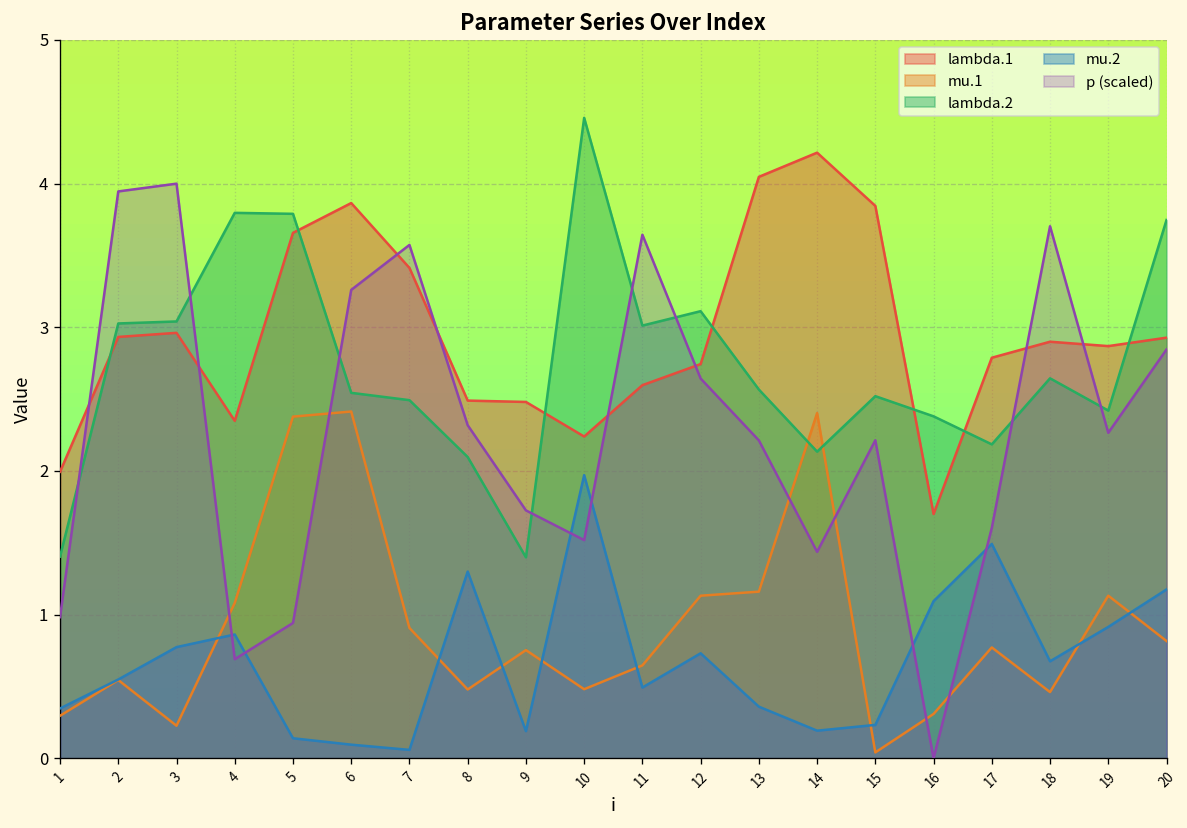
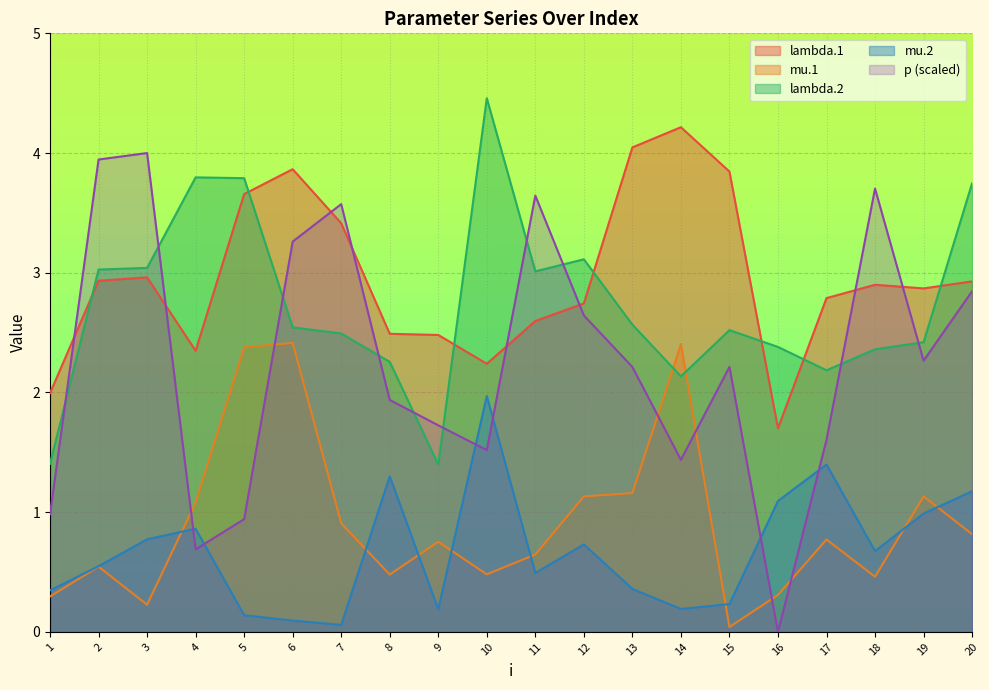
  {
    "lambda.2": {
      "1": 1.40,
      "2": 3.03,
      "3": 3.04,
      "4": 3.80,
      "5": 3.79,
      "6": 2.54,
      "7": 2.49,
-     "8": 2.10,
+     "8": 2.26,
      "9": 1.40,
      "10": 4.46,
      "11": 3.01,
      "12": 3.11,
      "13": 2.57,
      "14": 2.13,
      "15": 2.52,
      "16": 2.38,
      "17": 2.19,
-     "18": 2.64,
+     "18": 2.36,
      "19": 2.42,
      "20": 3.75
    },
    "mu.2": {
      "1": 0.35,
      "3": 0.77,
      "4": 0.86,
      "5": 0.14,
      "6": 0.09,
      "7": 0.06,
      "8": 1.30,
      "9": 0.19,
      "10": 1.97,
      "11": 0.49,
      "12": 0.73,
      "13": 0.36,
      "14": 0.19,
      "15": 0.23,
      "16": 1.09,
-     "17": 1.49,
+     "17": 1.40,
      "18": 0.67,
-     "19": 0.91,
+     "19": 0.99,
      "20": 1.18
    },
    "p (scaled)": {
      "1": 0.98,
      "2": 3.95,
      "3": 4.00,
      "4": 0.69,
      "5": 0.94,
      "6": 3.26,
      "7": 3.57,
-     "8": 2.32,
+     "8": 1.94,
      "9": 1.73,
      "10": 1.52,
      "11": 3.64,
      "12": 2.64,
      "13": 2.21,
      "14": 1.44,
      "15": 2.21,
      "16": 0.00,
      "17": 1.60,
      "18": 3.70,
      "19": 2.27,
      "20": 2.85
    }
  }
